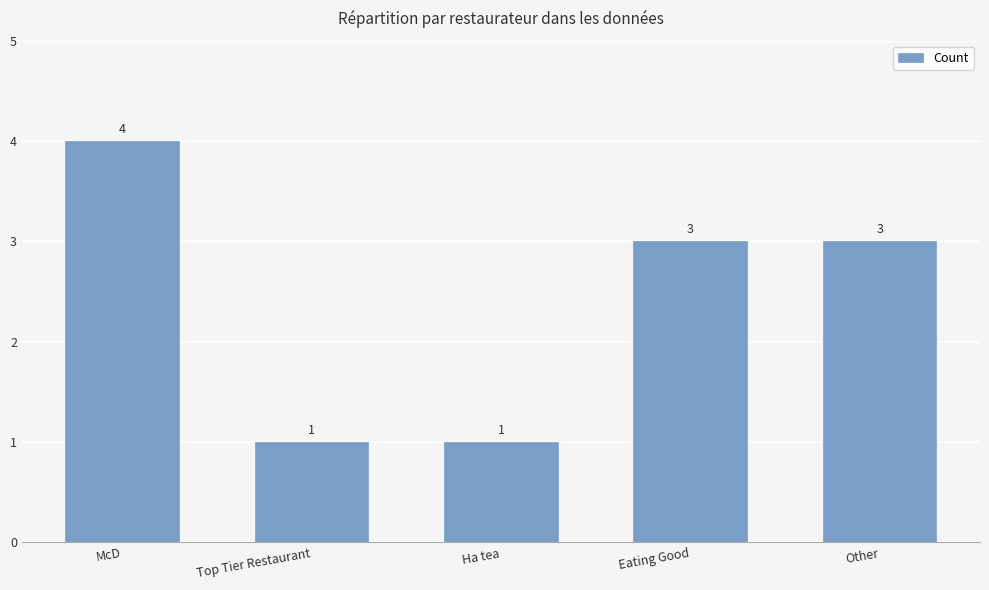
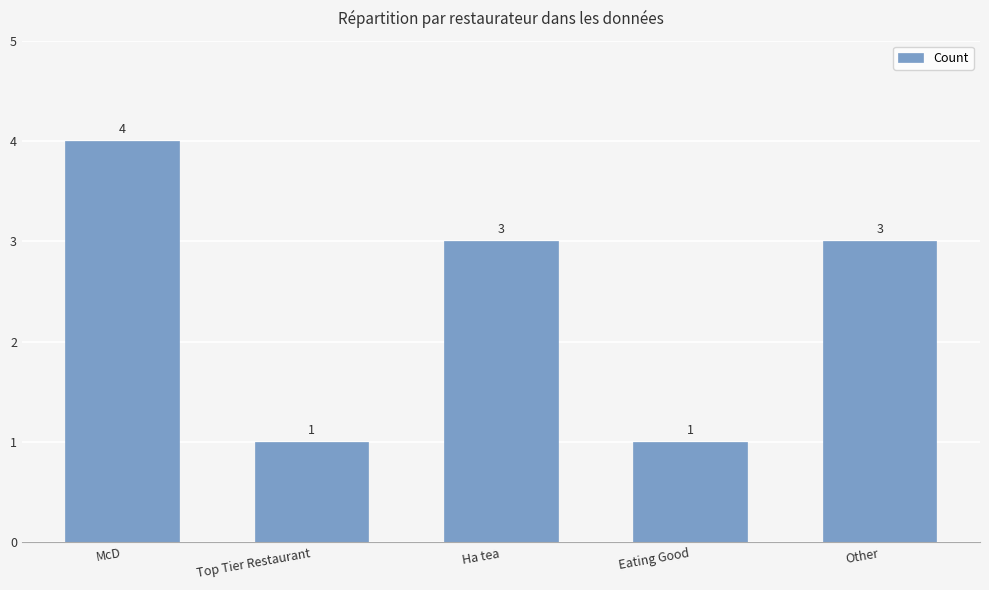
  {
    "McD": 4,
    "Top Tier Restaurant": 1,
-   "Ha tea": 1,
-   "Eating Good": 3,
+   "Ha tea": 3,
+   "Eating Good": 1,
    "Other": 3
  }
